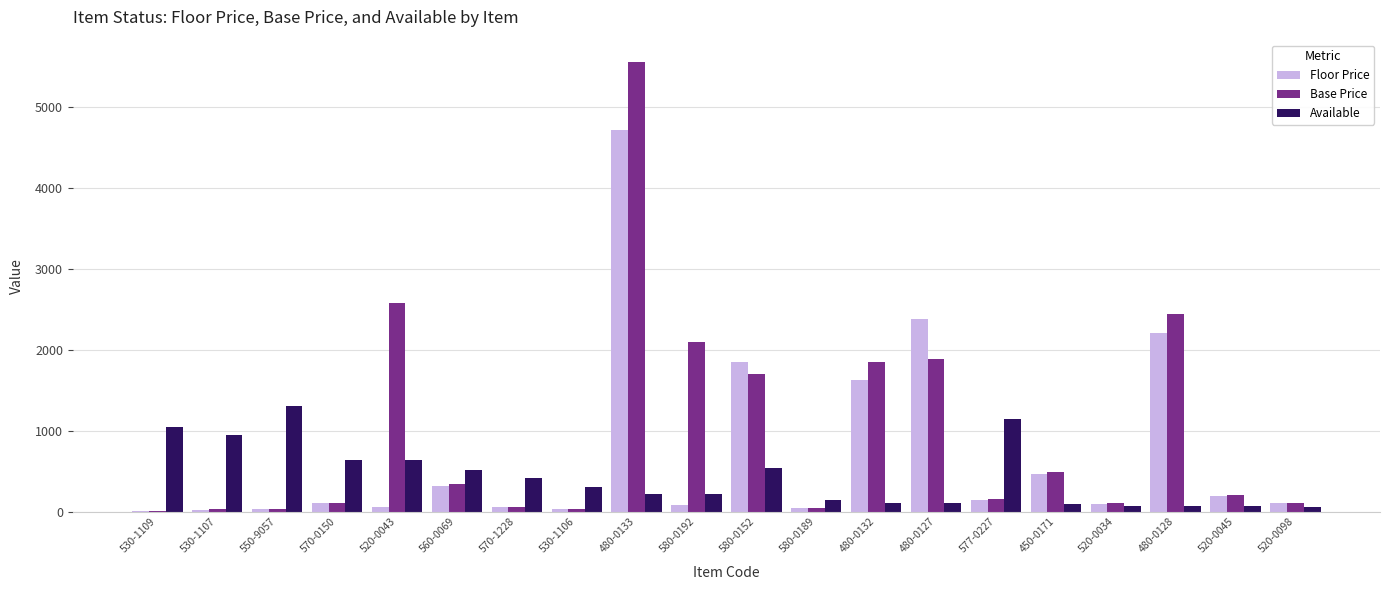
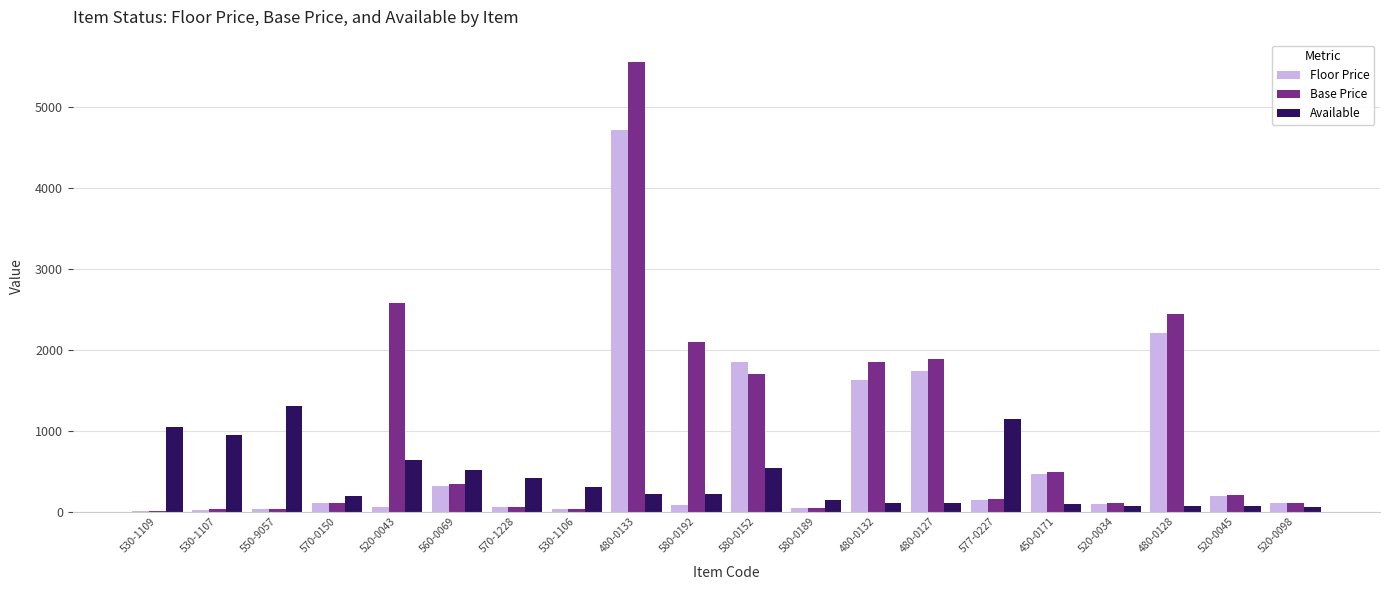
  {
    "Floor Price": {
      "550-9057": 0,
      "570-0150": 100,
      "520-0043": 100,
      "560-0069": 300,
      "570-1228": 100,
      "530-1106": 0,
      "480-0133": 4700,
      "580-0192": 100,
      "580-0152": 1900,
      "580-0189": 0,
      "480-0132": 1600,
-     "480-0127": 2400,
+     "480-0127": 1700,
      "577-0227": 100,
      "450-0171": 500,
      "520-0034": 100,
      "480-0128": 2200,
      "520-0045": 200,
      "520-0098": 100
    },
    "Base Price": {
      "550-9057": 0,
      "570-0150": 100,
      "520-0043": 2600,
      "560-0069": 300,
      "570-1228": 100,
      "530-1106": 0,
      "480-0133": 5600,
      "580-0192": 2100,
      "580-0152": 1700,
      "580-0189": 0,
      "480-0132": 1900,
      "480-0127": 1900,
      "577-0227": 200,
      "450-0171": 500,
      "520-0034": 100,
      "480-0128": 2400,
      "520-0045": 200,
      "520-0098": 100
    },
    "Available": {
      "530-1109": 1000,
      "530-1107": 1000,
      "550-9057": 1300,
-     "570-0150": 600,
+     "570-0150": 200,
      "520-0043": 600,
      "560-0069": 500,
      "570-1228": 400,
      "530-1106": 300,
      "480-0133": 200,
      "580-0192": 200,
      "580-0152": 500,
      "580-0189": 100,
      "480-0132": 100,
      "480-0127": 100,
      "577-0227": 1100,
      "450-0171": 100,
      "520-0034": 100,
      "480-0128": 100,
      "520-0045": 100,
      "520-0098": 100
    }
  }
